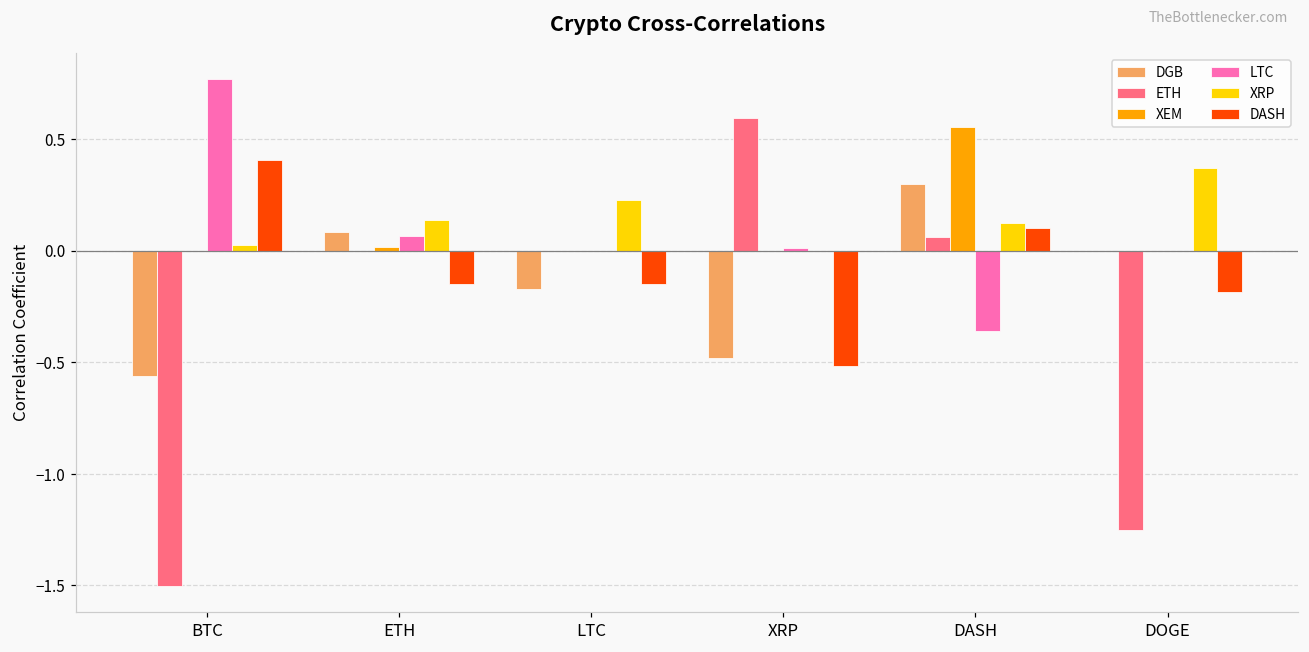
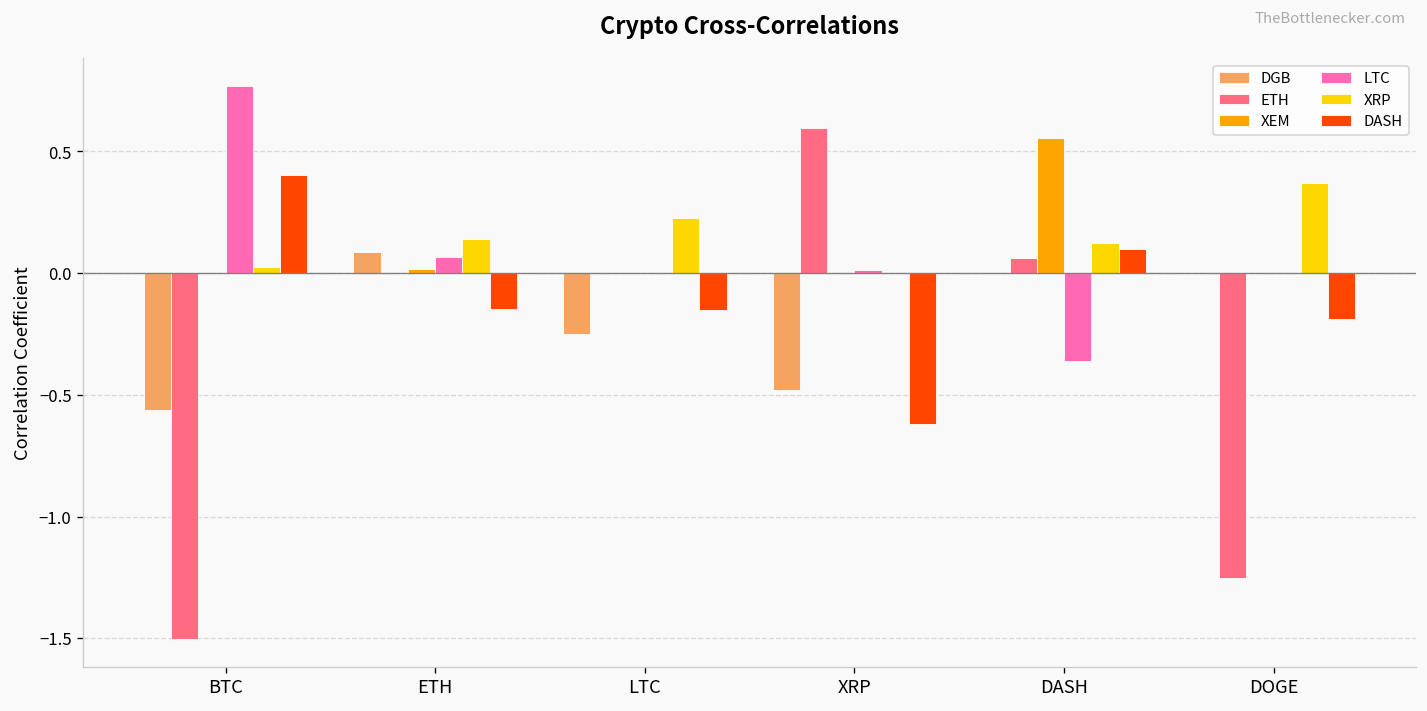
  {
    "DGB": {
      "BTC": -0.56,
      "ETH": 0.09,
-     "LTC": -0.17,
+     "LTC": -0.25,
      "XRP": -0.48,
-     "DASH": 0.3,
+     "DASH": 0.0,
      "DOGE": 0.00
    },
    "DASH": {
      "BTC": 0.41,
      "ETH": -0.15,
      "LTC": -0.15,
-     "XRP": -0.52,
+     "XRP": -0.62,
      "DASH": 0.10,
      "DOGE": -0.19
    }
  }
